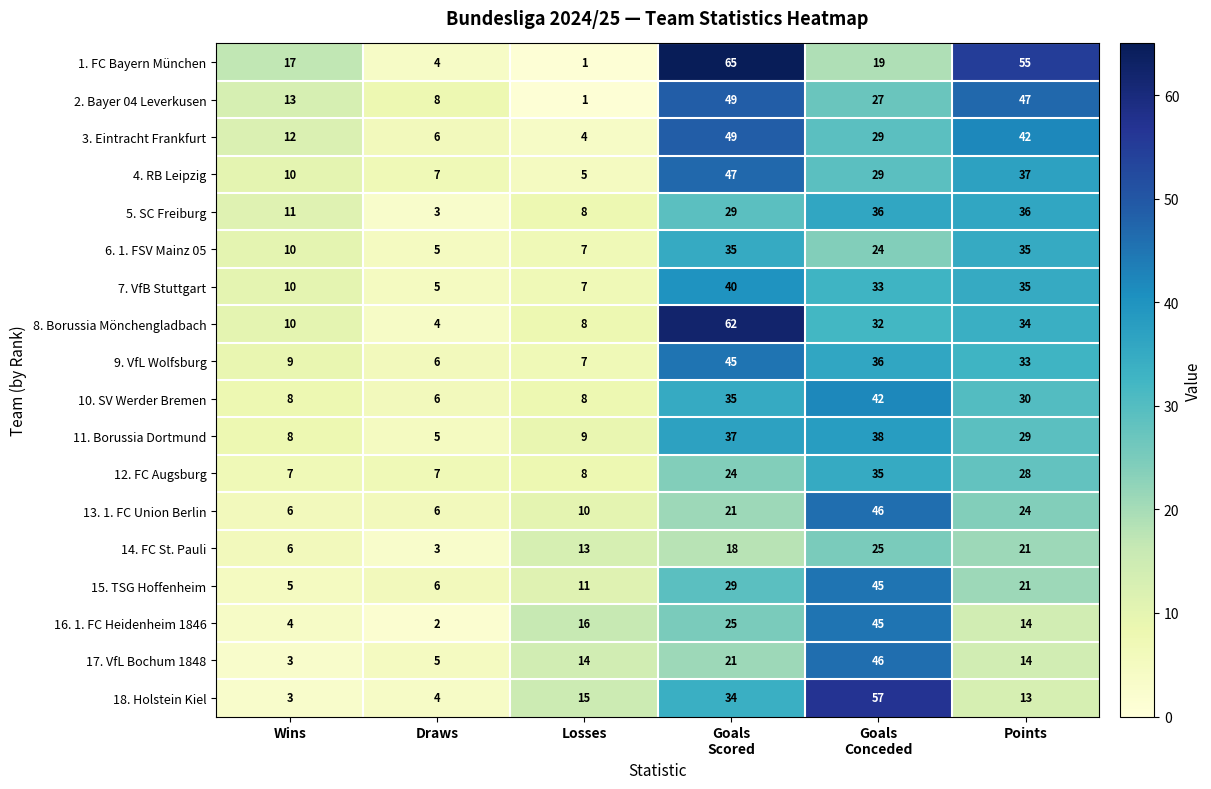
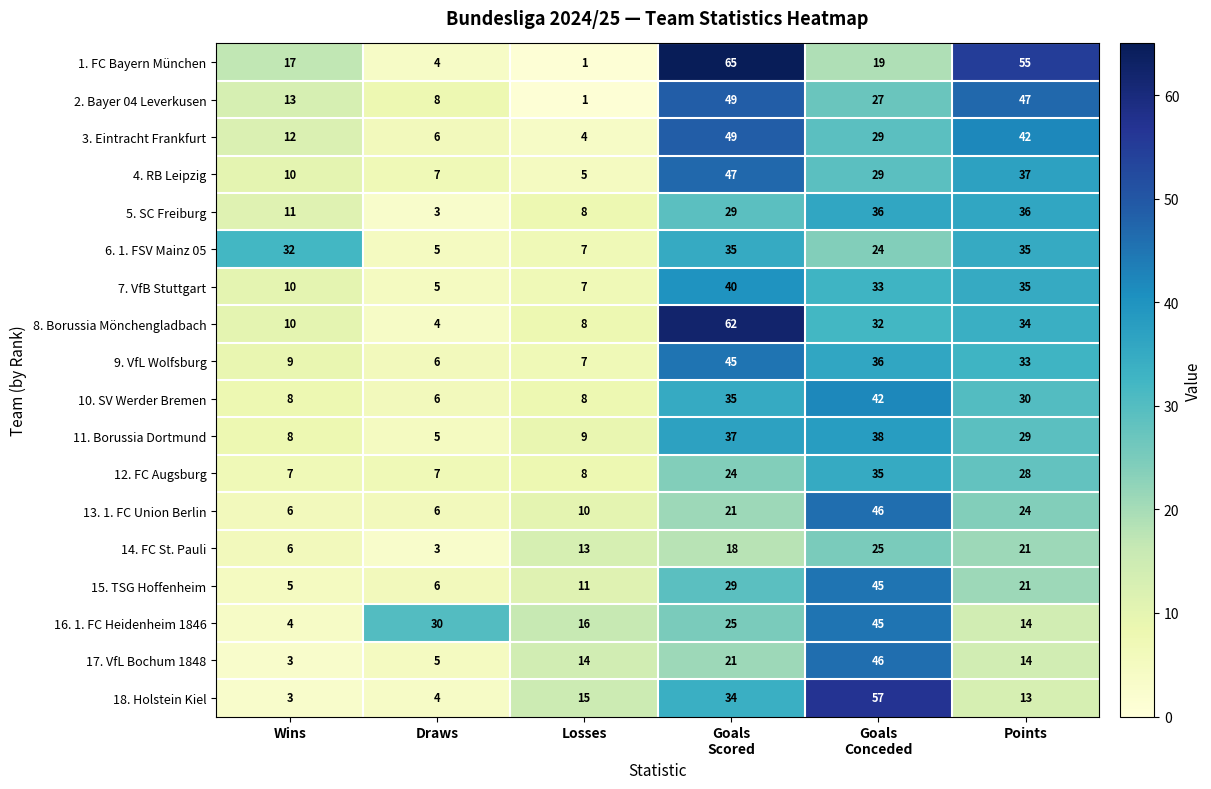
  {
    "1. FC Bayern München": {
      "Wins": 17,
      "Draws": 4,
      "Losses": 1,
      "Goals Scored": 65,
      "Goals Conceded": 19,
      "Points": 55
    },
    "2. Bayer 04 Leverkusen": {
      "Wins": 13,
      "Draws": 8,
      "Losses": 1,
      "Goals Scored": 49,
      "Goals Conceded": 27,
      "Points": 47
    },
    "3. Eintracht Frankfurt": {
      "Wins": 12,
      "Draws": 6,
      "Losses": 4,
      "Goals Scored": 49,
      "Goals Conceded": 29,
      "Points": 42
    },
    "4. RB Leipzig": {
      "Wins": 10,
      "Draws": 7,
      "Losses": 5,
      "Goals Scored": 47,
      "Goals Conceded": 29,
      "Points": 37
    },
    "5. SC Freiburg": {
      "Wins": 11,
      "Draws": 3,
      "Losses": 8,
      "Goals Scored": 29,
      "Goals Conceded": 36,
      "Points": 36
    },
    "6. 1. FSV Mainz 05": {
-     "Wins": 10,
+     "Wins": 32,
      "Draws": 5,
      "Losses": 7,
      "Goals Scored": 35,
      "Goals Conceded": 24,
      "Points": 35
    },
    "7. VfB Stuttgart": {
      "Wins": 10,
      "Draws": 5,
      "Losses": 7,
      "Goals Scored": 40,
      "Goals Conceded": 33,
      "Points": 35
    },
    "8. Borussia Mönchengladbach": {
      "Wins": 10,
      "Draws": 4,
      "Losses": 8,
      "Goals Scored": 62,
      "Goals Conceded": 32,
      "Points": 34
    },
    "9. VfL Wolfsburg": {
      "Wins": 9,
      "Draws": 6,
      "Losses": 7,
      "Goals Scored": 45,
      "Goals Conceded": 36,
      "Points": 33
    },
    "10. SV Werder Bremen": {
      "Wins": 8,
      "Draws": 6,
      "Losses": 8,
      "Goals Scored": 35,
      "Goals Conceded": 42,
      "Points": 30
    },
    "11. Borussia Dortmund": {
      "Wins": 8,
      "Draws": 5,
      "Losses": 9,
      "Goals Scored": 37,
      "Goals Conceded": 38,
      "Points": 29
    },
    "12. FC Augsburg": {
      "Wins": 7,
      "Draws": 7,
      "Losses": 8,
      "Goals Scored": 24,
      "Goals Conceded": 35,
      "Points": 28
    },
    "13. 1. FC Union Berlin": {
      "Wins": 6,
      "Draws": 6,
      "Losses": 10,
      "Goals Scored": 21,
      "Goals Conceded": 46,
      "Points": 24
    },
    "14. FC St. Pauli": {
      "Wins": 6,
      "Draws": 3,
      "Losses": 13,
      "Goals Scored": 18,
      "Goals Conceded": 25,
      "Points": 21
    },
    "15. TSG Hoffenheim": {
      "Wins": 5,
      "Draws": 6,
      "Losses": 11,
      "Goals Scored": 29,
      "Goals Conceded": 45,
      "Points": 21
    },
    "16. 1. FC Heidenheim 1846": {
      "Wins": 4,
-     "Draws": 2,
+     "Draws": 30,
      "Losses": 16,
      "Goals Scored": 25,
      "Goals Conceded": 45,
      "Points": 14
    },
    "17. VfL Bochum 1848": {
      "Wins": 3,
      "Draws": 5,
      "Losses": 14,
      "Goals Scored": 21,
      "Goals Conceded": 46,
      "Points": 14
    },
    "18. Holstein Kiel": {
      "Wins": 3,
      "Draws": 4,
      "Losses": 15,
      "Goals Scored": 34,
      "Goals Conceded": 57,
      "Points": 13
    }
  }
